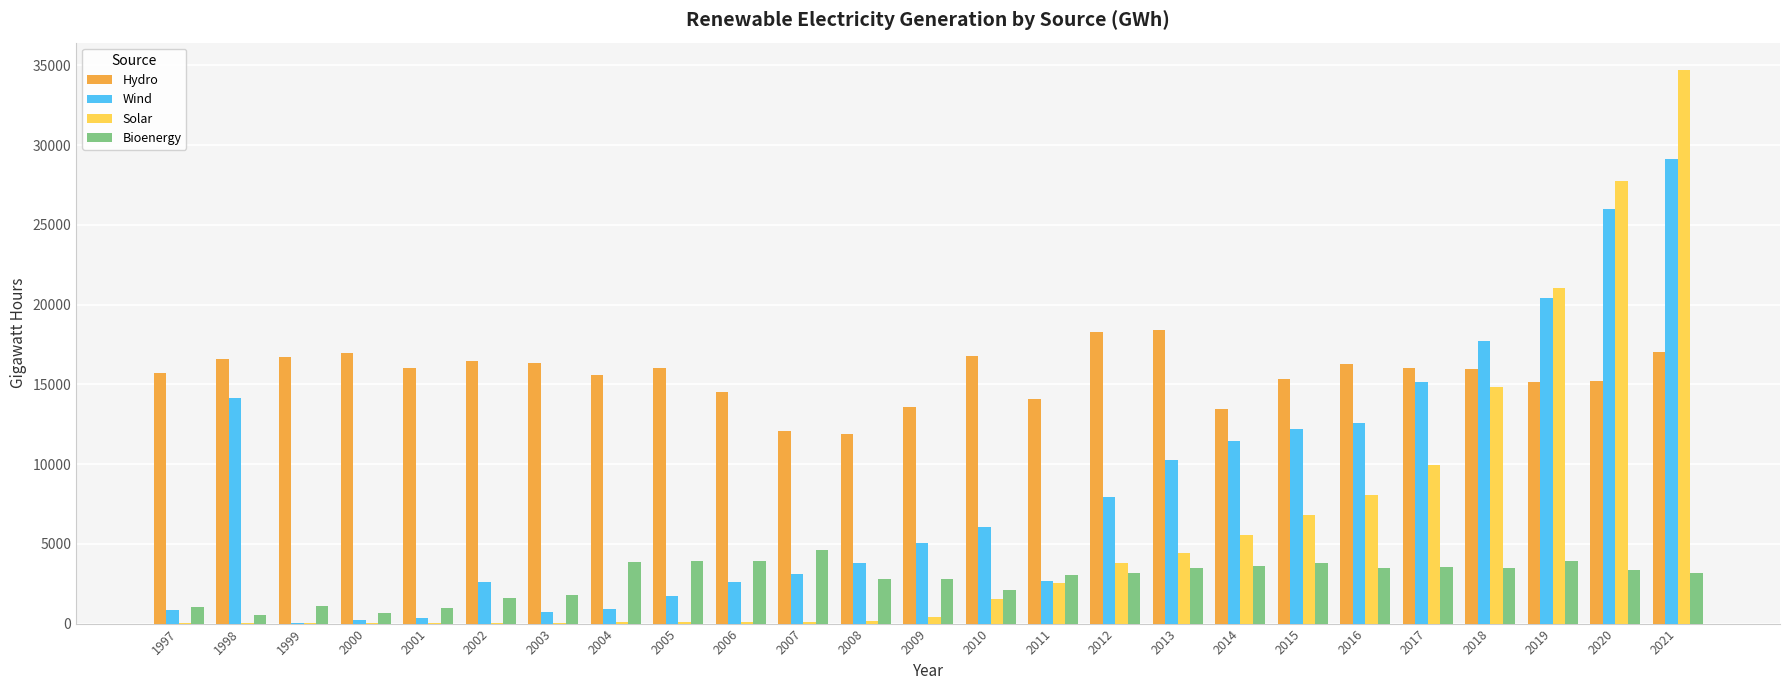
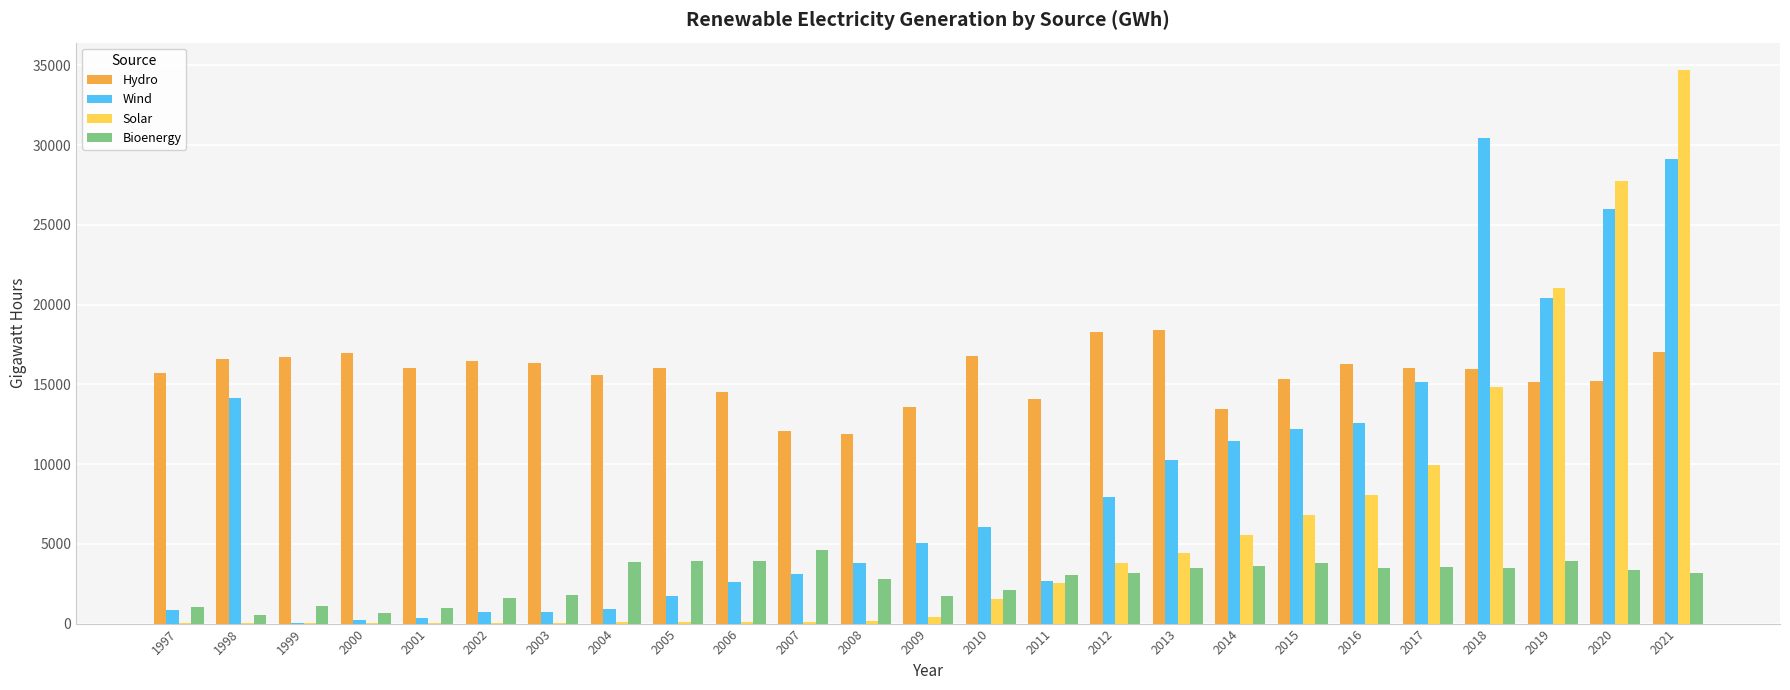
  {
    "Wind": {
      "1997": 900,
      "1998": 14200,
      "2000": 200,
      "2001": 400,
-     "2002": 2600,
+     "2002": 700,
      "2003": 700,
      "2004": 900,
      "2005": 1700,
      "2006": 2600,
      "2007": 3100,
      "2008": 3800,
      "2009": 5100,
      "2010": 6100,
      "2011": 2700,
      "2012": 8000,
      "2013": 10300,
      "2014": 11500,
      "2015": 12200,
      "2016": 12600,
      "2017": 15200,
-     "2018": 17700,
+     "2018": 30500,
      "2019": 20400,
      "2020": 26000,
      "2021": 29100
    },
    "Bioenergy": {
      "1997": 1000,
      "1998": 500,
      "1999": 1100,
      "2000": 600,
      "2001": 1000,
      "2002": 1600,
      "2003": 1800,
      "2004": 3800,
      "2005": 3900,
      "2006": 4000,
      "2007": 4600,
      "2008": 2800,
-     "2009": 2800,
+     "2009": 1700,
      "2010": 2100,
      "2011": 3000,
      "2012": 3100,
      "2013": 3500,
      "2014": 3600,
      "2015": 3800,
      "2016": 3500,
      "2017": 3500,
      "2018": 3500,
      "2019": 3900,
      "2020": 3300,
      "2021": 3200
    }
  }
